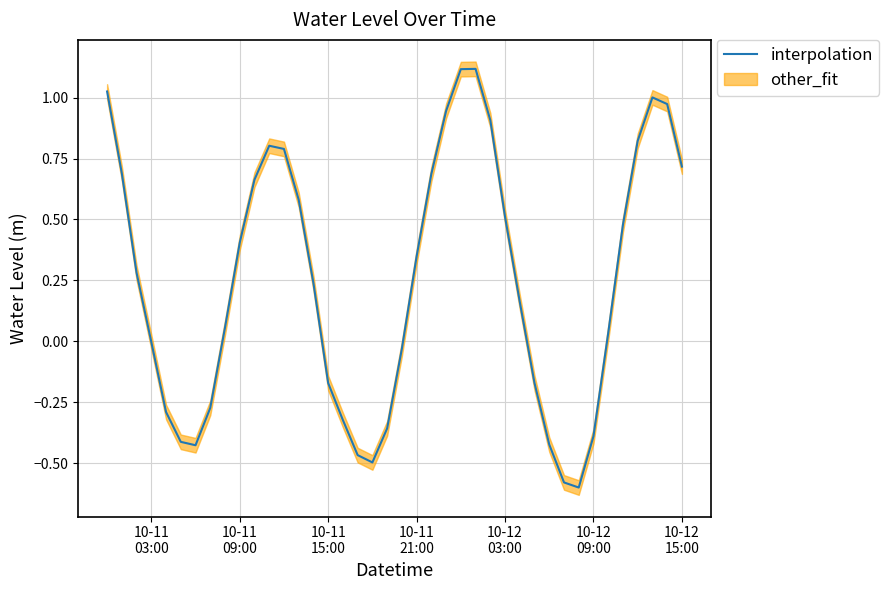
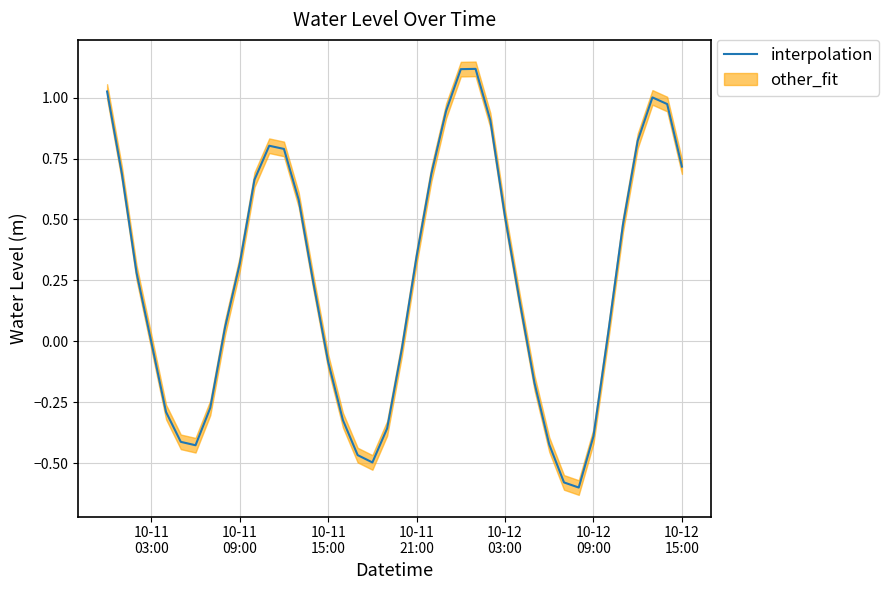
  {
    "interpolation": {
      "10-11 03:00": 0.00,
-     "10-11 09:00": 0.40,
-     "10-11 15:00": -0.17,
+     "10-11 09:00": 0.32,
+     "10-11 15:00": -0.08,
      "10-11 21:00": 0.35,
      "10-12 03:00": 0.51,
      "10-12 09:00": -0.39,
      "10-12 15:00": 0.72
    }
  }
